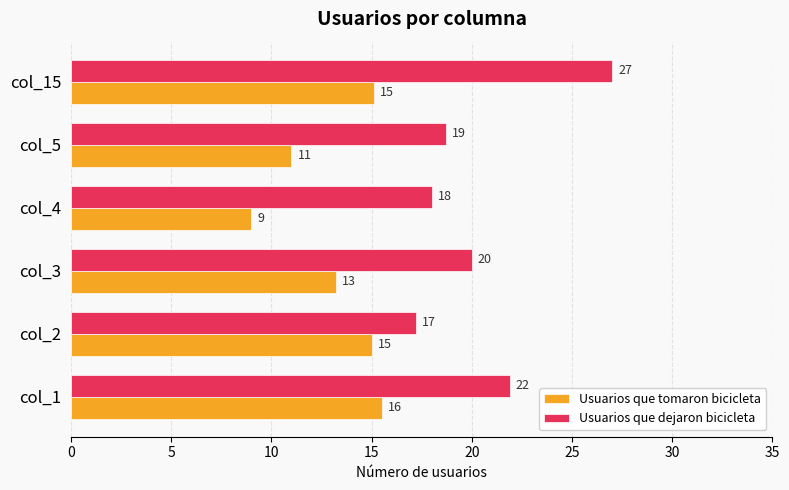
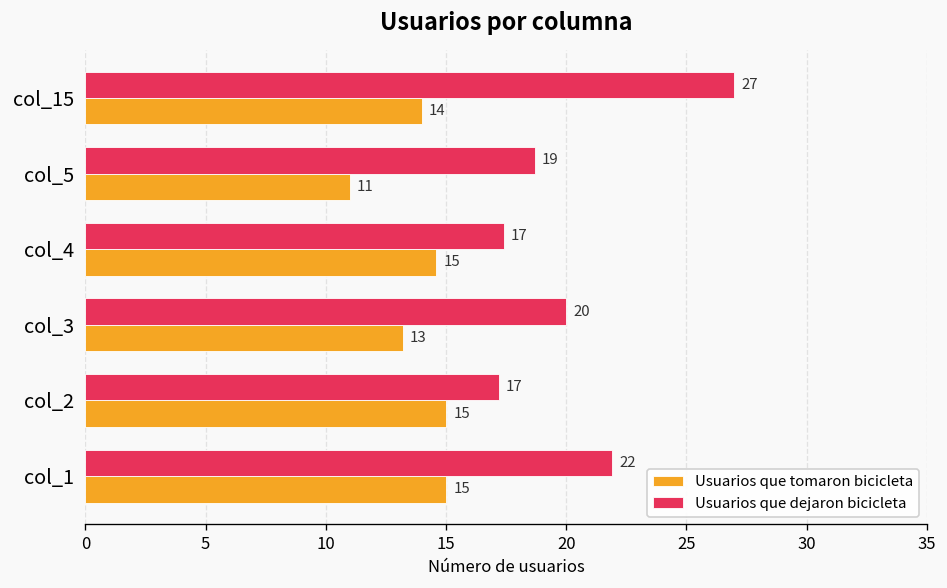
  {
    "Usuarios que tomaron bicicleta": {
-     "col_15": 15,
+     "col_15": 14,
      "col_5": 11,
-     "col_4": 9,
+     "col_4": 15,
      "col_3": 13,
      "col_2": 15,
-     "col_1": 16
+     "col_1": 15
    },
    "Usuarios que dejaron bicicleta": {
      "col_15": 27,
      "col_5": 19,
-     "col_4": 18,
+     "col_4": 17,
      "col_3": 20,
      "col_2": 17,
      "col_1": 22
    }
  }
